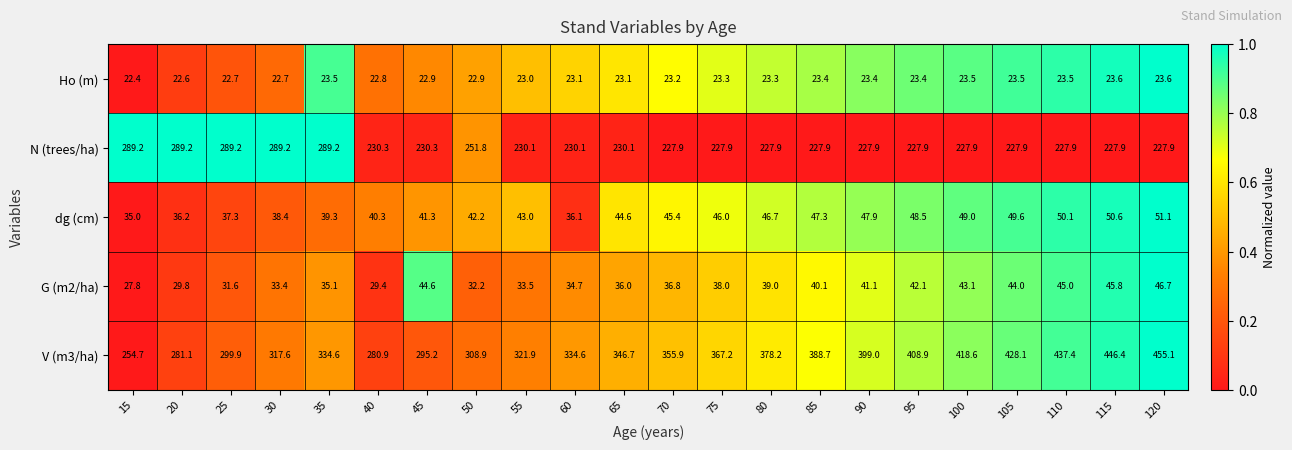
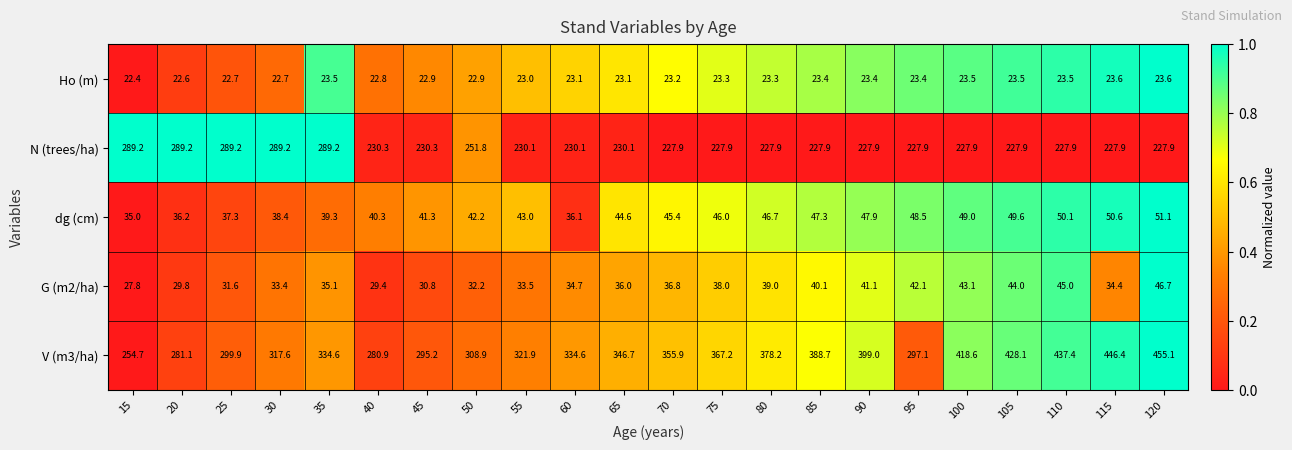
  {
    "Ho (m)": {
      "15": 22.4,
      "20": 22.6,
      "25": 22.7,
      "30": 22.7,
      "35": 23.5,
      "40": 22.8,
      "45": 22.9,
      "50": 22.9,
      "55": 23.0,
      "60": 23.1,
      "65": 23.1,
      "70": 23.2,
      "75": 23.3,
      "80": 23.3,
      "85": 23.4,
      "90": 23.4,
      "95": 23.4,
      "100": 23.5,
      "105": 23.5,
      "110": 23.5,
      "115": 23.6,
      "120": 23.6
    },
    "N (trees/ha)": {
      "15": 289.2,
      "20": 289.2,
      "25": 289.2,
      "30": 289.2,
      "35": 289.2,
      "40": 230.3,
      "45": 230.3,
      "50": 251.8,
      "55": 230.1,
      "60": 230.1,
      "65": 230.1,
      "70": 227.9,
      "75": 227.9,
      "80": 227.9,
      "85": 227.9,
      "90": 227.9,
      "95": 227.9,
      "100": 227.9,
      "105": 227.9,
      "110": 227.9,
      "115": 227.9,
      "120": 227.9
    },
    "dg (cm)": {
      "15": 35.0,
      "20": 36.2,
      "25": 37.3,
      "30": 38.4,
      "35": 39.3,
      "40": 40.3,
      "45": 41.3,
      "50": 42.2,
      "55": 43.0,
      "60": 36.1,
      "65": 44.6,
      "70": 45.4,
      "75": 46.0,
      "80": 46.7,
      "85": 47.3,
      "90": 47.9,
      "95": 48.5,
      "100": 49.0,
      "105": 49.6,
      "110": 50.1,
      "115": 50.6,
      "120": 51.1
    },
    "G (m2/ha)": {
      "15": 27.8,
      "20": 29.8,
      "25": 31.6,
      "30": 33.4,
      "35": 35.1,
      "40": 29.4,
-     "45": 44.6,
+     "45": 30.8,
      "50": 32.2,
      "55": 33.5,
      "60": 34.7,
      "65": 36.0,
      "70": 36.8,
      "75": 38.0,
      "80": 39.0,
      "85": 40.1,
      "90": 41.1,
      "95": 42.1,
      "100": 43.1,
      "105": 44.0,
      "110": 45.0,
-     "115": 45.8,
+     "115": 34.4,
      "120": 46.7
    },
    "V (m3/ha)": {
      "15": 254.7,
      "20": 281.1,
      "25": 299.9,
      "30": 317.6,
      "35": 334.6,
      "40": 280.9,
      "45": 295.2,
      "50": 308.9,
      "55": 321.9,
      "60": 334.6,
      "65": 346.7,
      "70": 355.9,
      "75": 367.2,
      "80": 378.2,
      "85": 388.7,
      "90": 399.0,
-     "95": 408.9,
+     "95": 297.1,
      "100": 418.6,
      "105": 428.1,
      "110": 437.4,
      "115": 446.4,
      "120": 455.1
    }
  }
